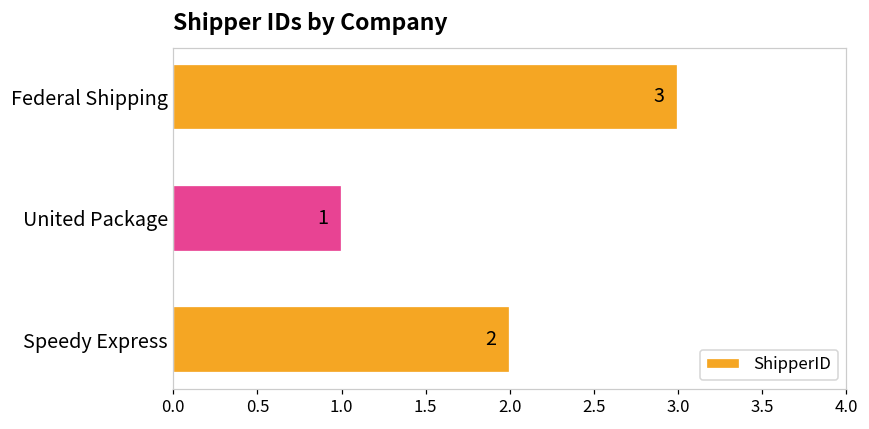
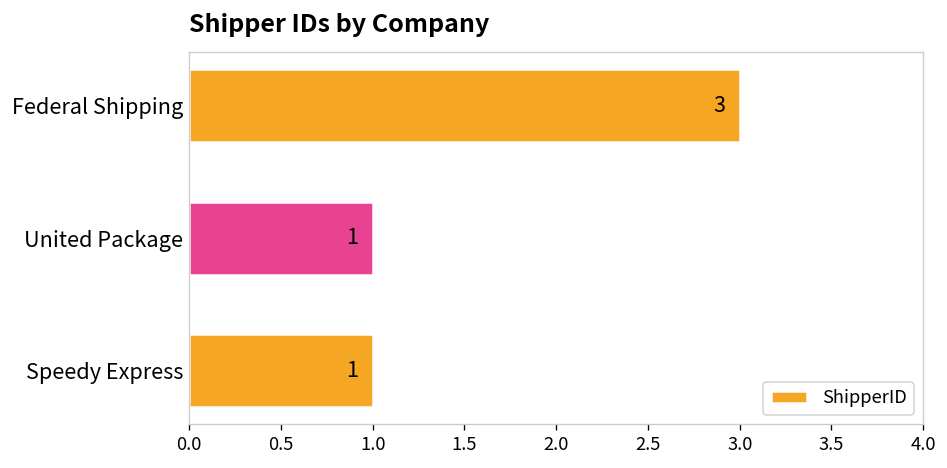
  {
    "Federal Shipping": 3,
    "United Package": 1,
-   "Speedy Express": 2
+   "Speedy Express": 1
  }
